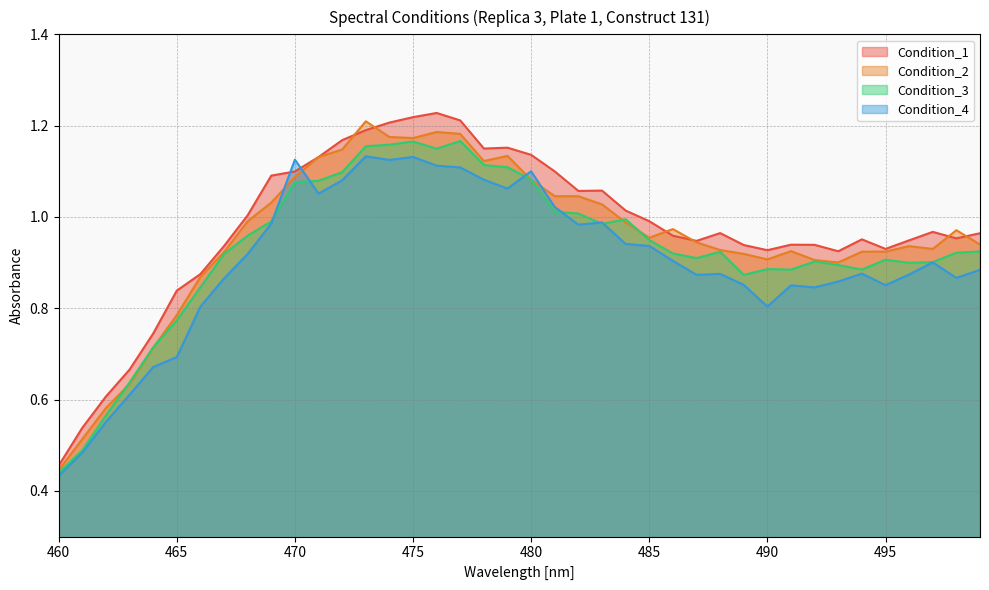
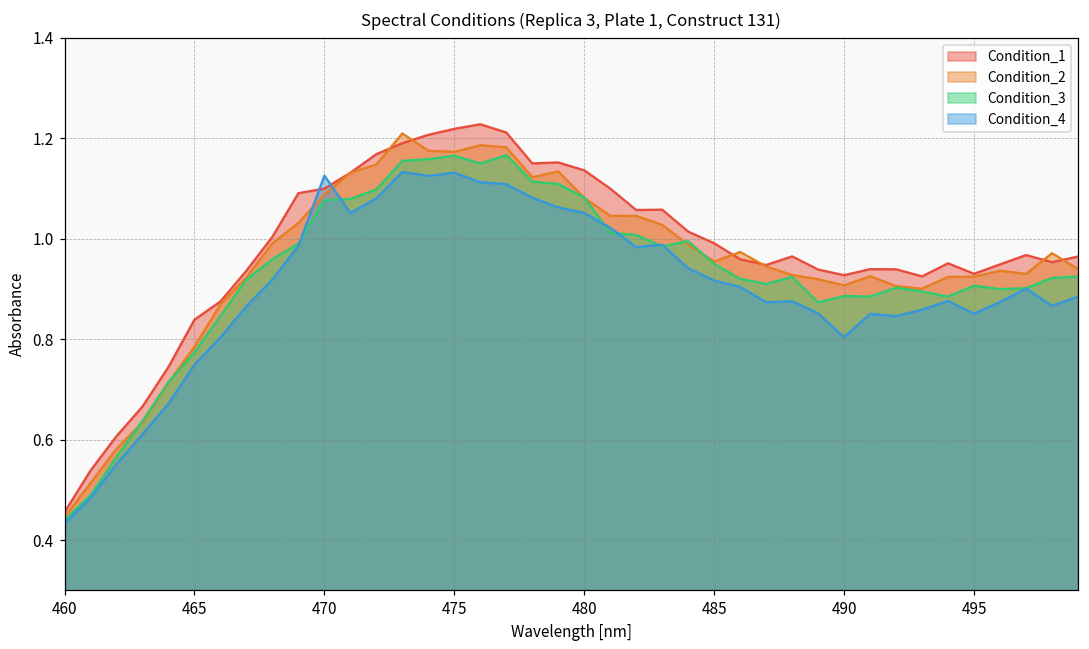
  {
    "Condition_3": {
      "460": 0.44,
      "465": 0.77,
      "470": 1.08,
      "475": 1.17,
      "490": 0.89,
      "495": 0.91
    },
    "Condition_4": {
      "460": 0.43,
-     "465": 0.69,
+     "465": 0.75,
      "470": 1.13,
      "475": 1.13,
-     "480": 1.10,
-     "485": 0.94,
+     "480": 1.05,
+     "485": 0.92,
      "490": 0.80,
      "495": 0.85
    }
  }
